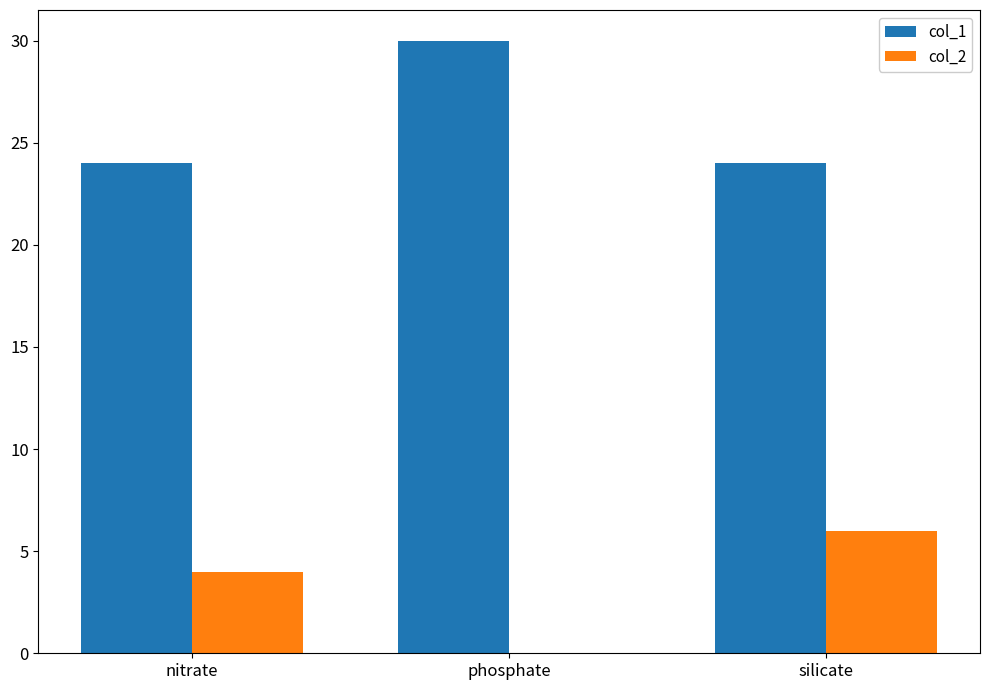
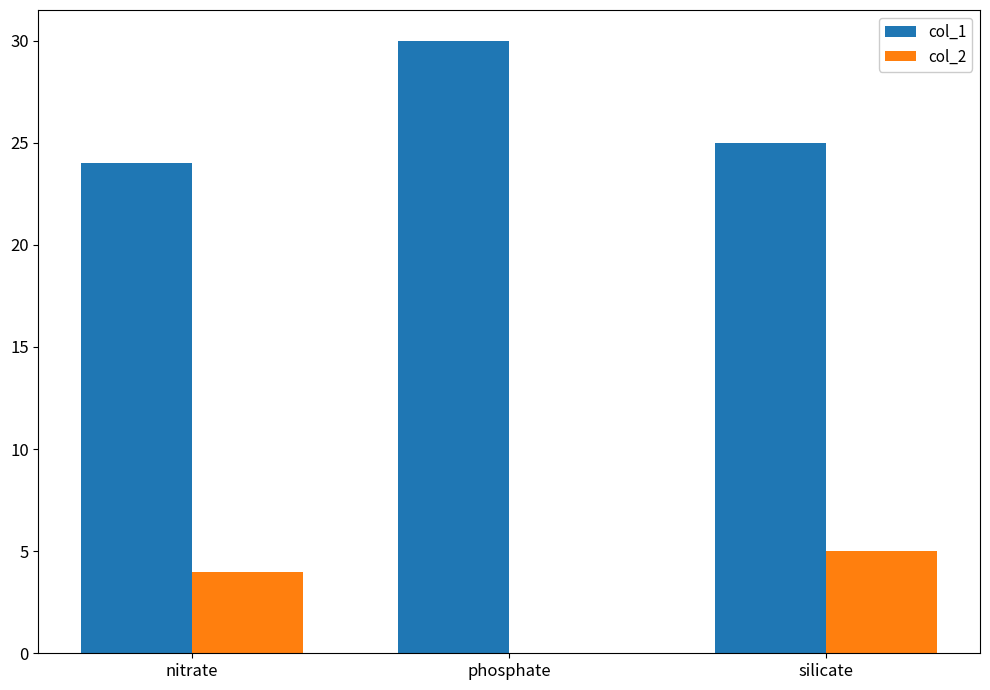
  {
    "col_1": {
      "nitrate": 24,
      "phosphate": 30,
-     "silicate": 24
+     "silicate": 25
    },
    "col_2": {
      "nitrate": 4,
      "phosphate": 0,
-     "silicate": 6
+     "silicate": 5
    }
  }
